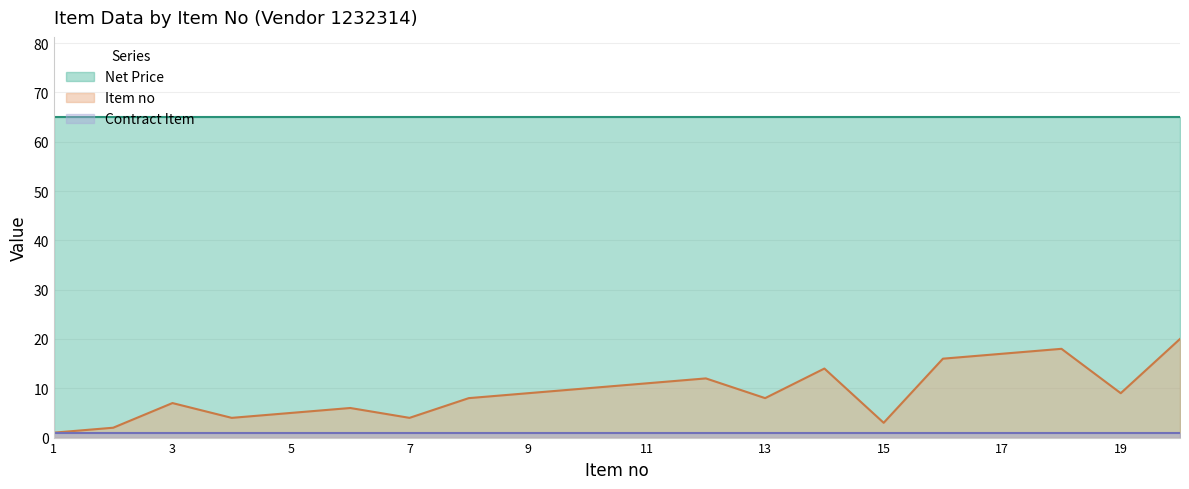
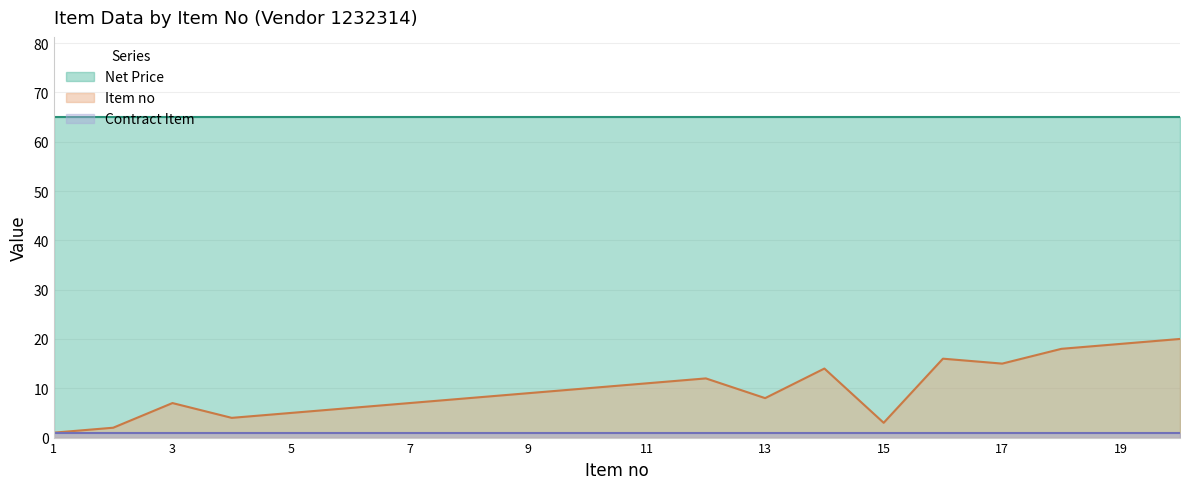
  {
    "Net Price": {
      "1": 65,
      "3": 65,
      "5": 65,
      "7": 65,
      "9": 65,
      "11": 65,
      "13": 65,
      "15": 65,
      "17": 65,
      "19": 65
    },
    "Item no": {
      "3": 7,
      "5": 5,
-     "7": 4,
+     "7": 7,
      "9": 9,
      "11": 11,
      "13": 8,
      "15": 3,
-     "17": 17,
-     "19": 9
+     "17": 15,
+     "19": 19
    },
    "Contract Item": {
      "3": 1,
      "5": 1,
      "7": 1,
      "9": 1,
      "11": 1,
      "13": 1,
      "15": 1,
      "17": 1,
      "19": 1
    }
  }
